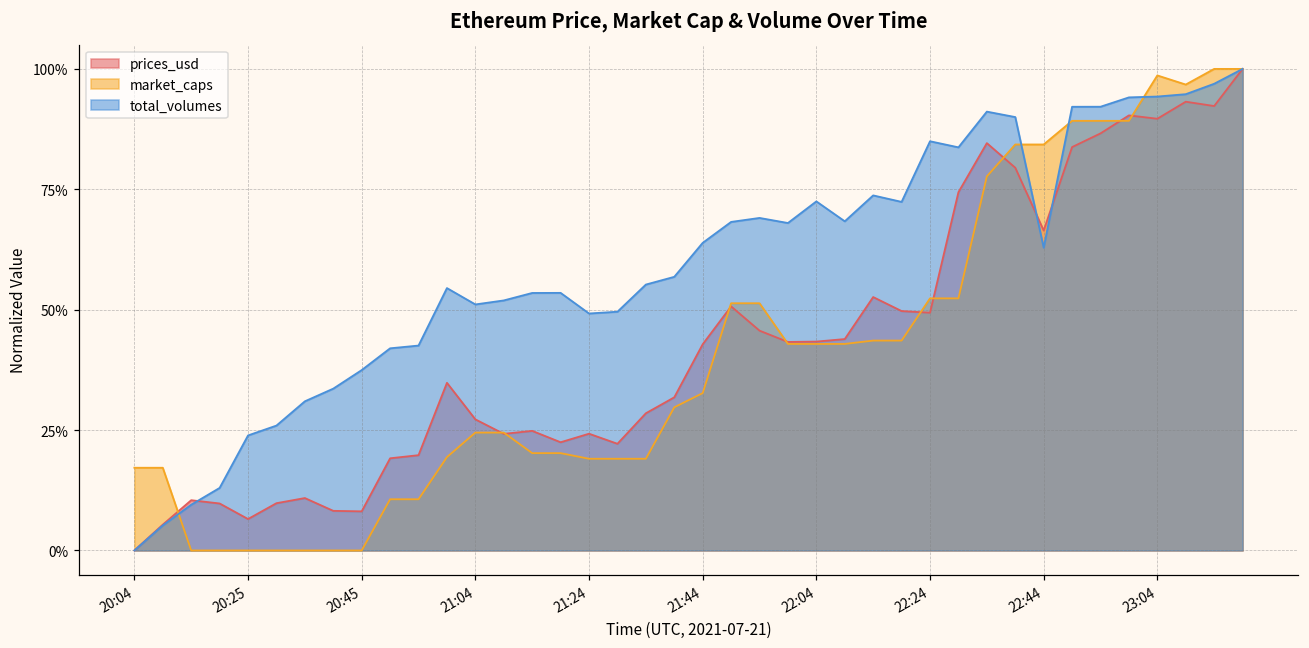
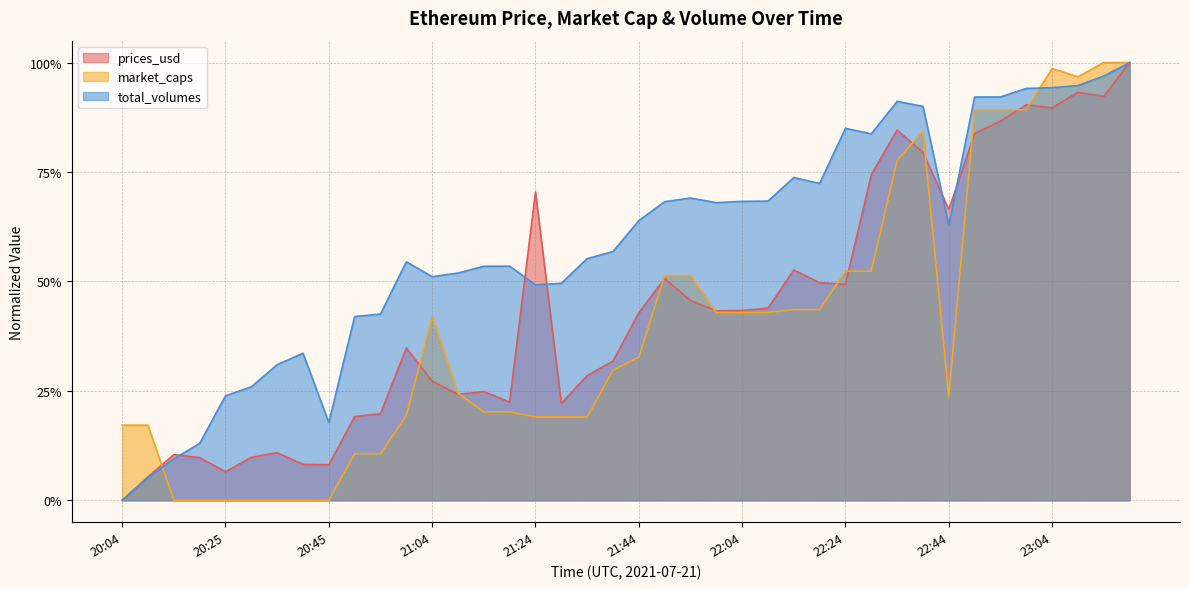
  {
    "prices_usd": {
      "20:25": "7%",
      "20:45": "8%",
      "21:04": "27%",
-     "21:24": "24%",
+     "21:24": "70%",
      "21:44": "43%",
      "22:24": "49%",
      "22:44": "66%",
      "23:04": "90%"
    },
    "market_caps": {
      "20:04": "17%",
      "20:25": "0%",
      "20:45": "0%",
-     "21:04": "24%",
+     "21:04": "42%",
      "21:24": "19%",
      "21:44": "33%",
      "22:24": "52%",
-     "22:44": "84%",
+     "22:44": "24%",
      "23:04": "99%"
    },
    "total_volumes": {
      "20:25": "24%",
-     "20:45": "37%",
+     "20:45": "18%",
      "21:04": "51%",
      "21:24": "49%",
      "21:44": "64%",
-     "22:04": "72%",
+     "22:04": "68%",
      "22:24": "85%",
      "22:44": "63%",
      "23:04": "94%"
    }
  }
